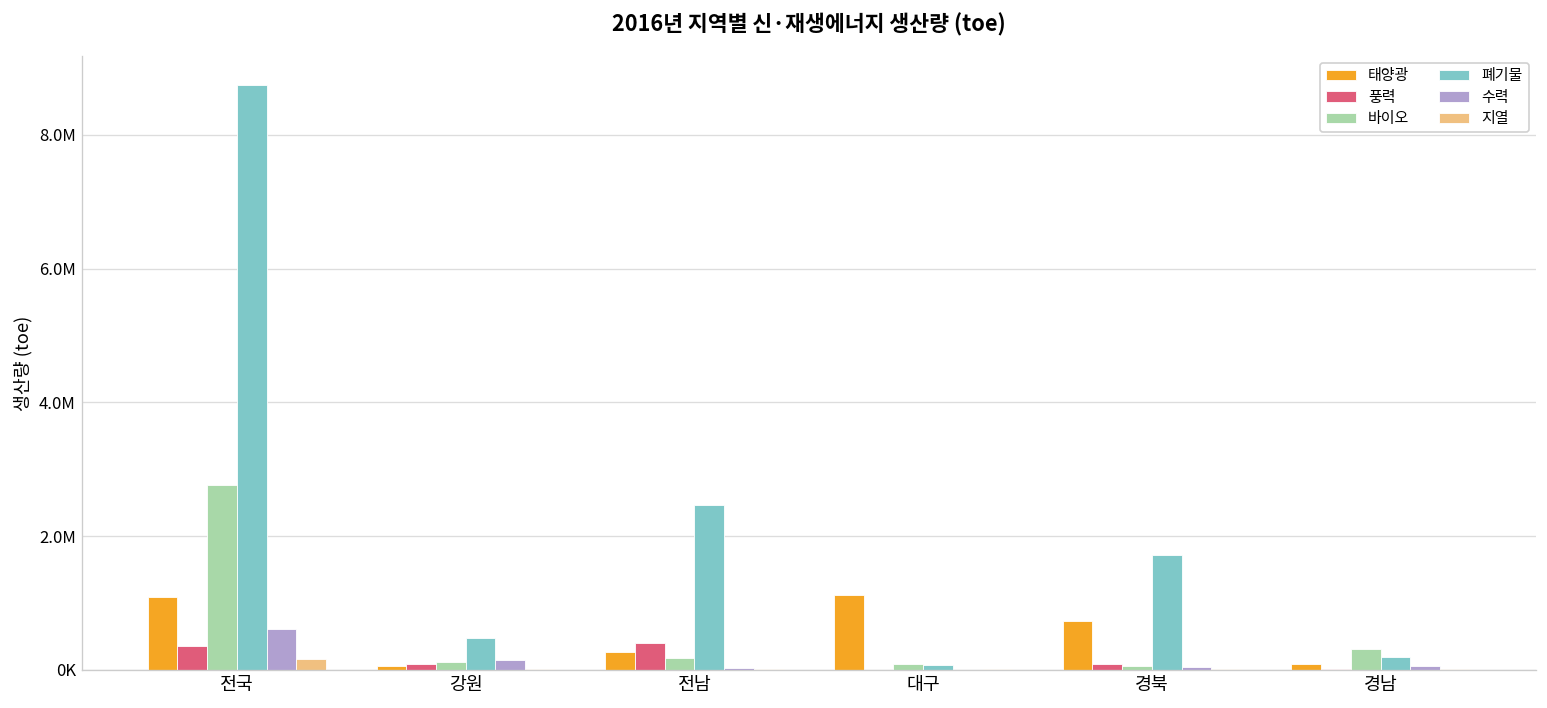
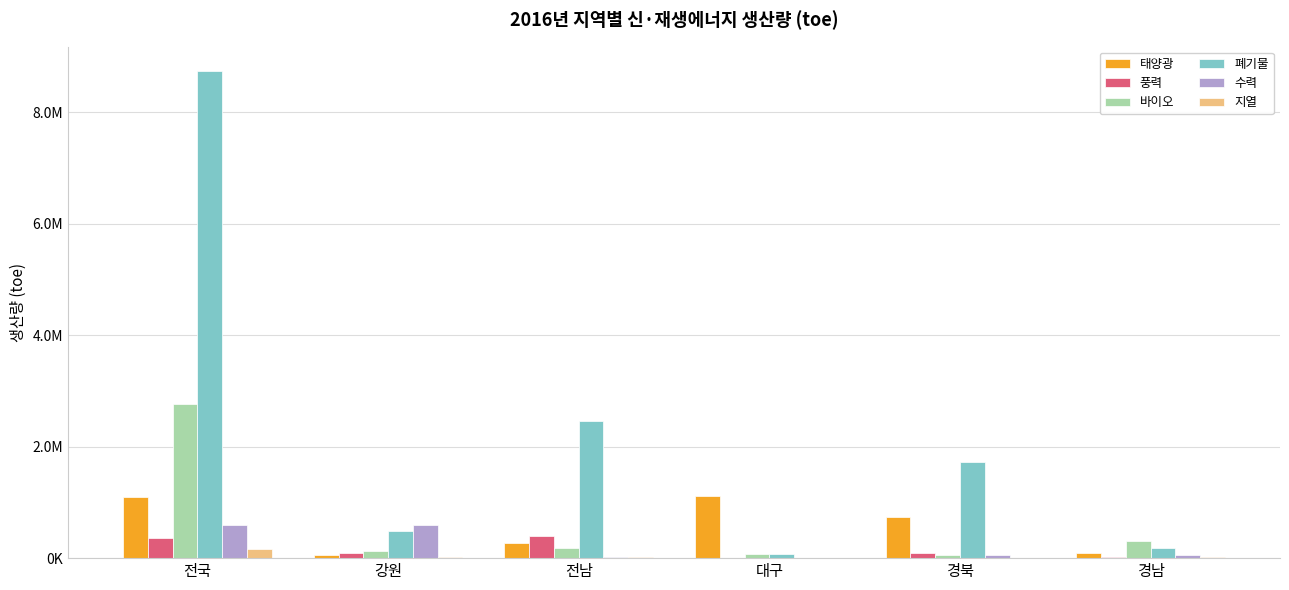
  {
    "태양광": {
      "전국": 1100000,
      "강원": 100000,
      "전남": 300000,
      "대구": 1100000,
      "경북": 700000,
      "경남": 100000
    },
    "풍력": {
      "전국": 400000,
      "강원": 100000,
      "전남": 400000,
      "경북": 100000
    },
    "수력": {
      "전국": 600000,
-     "강원": 100000,
+     "강원": 600000,
      "경북": 0,
      "경남": 100000
    },
    "지열": {
      "전국": 200000
    }
  }
